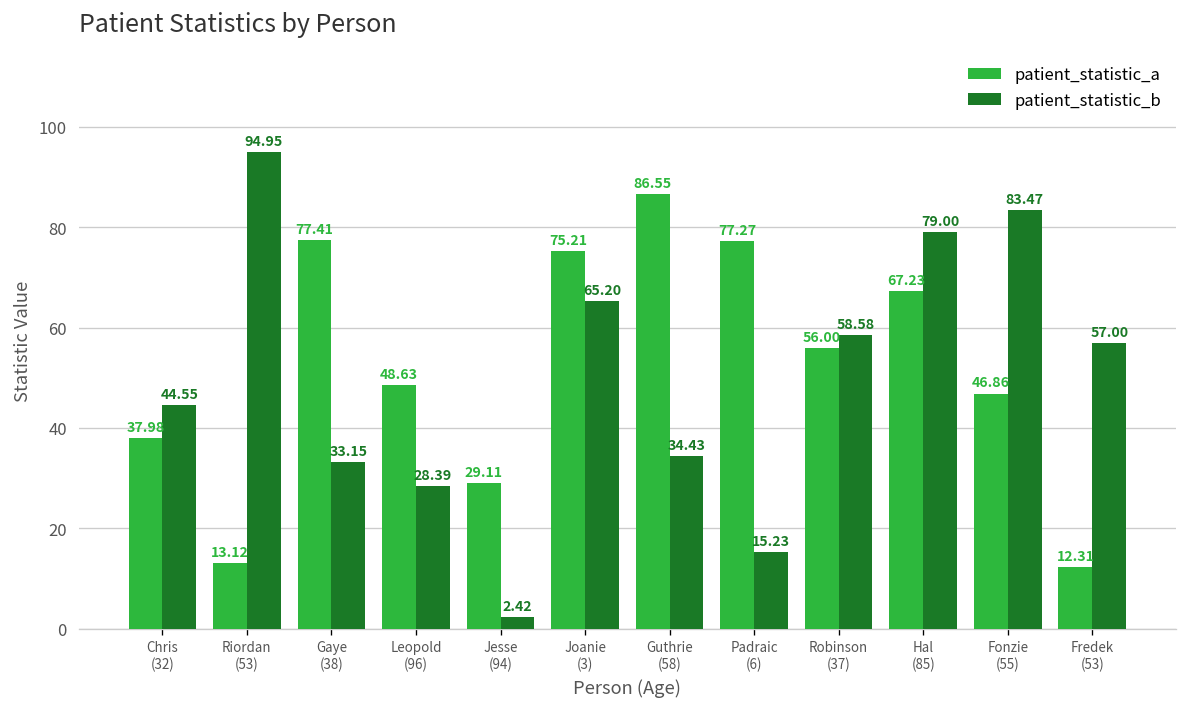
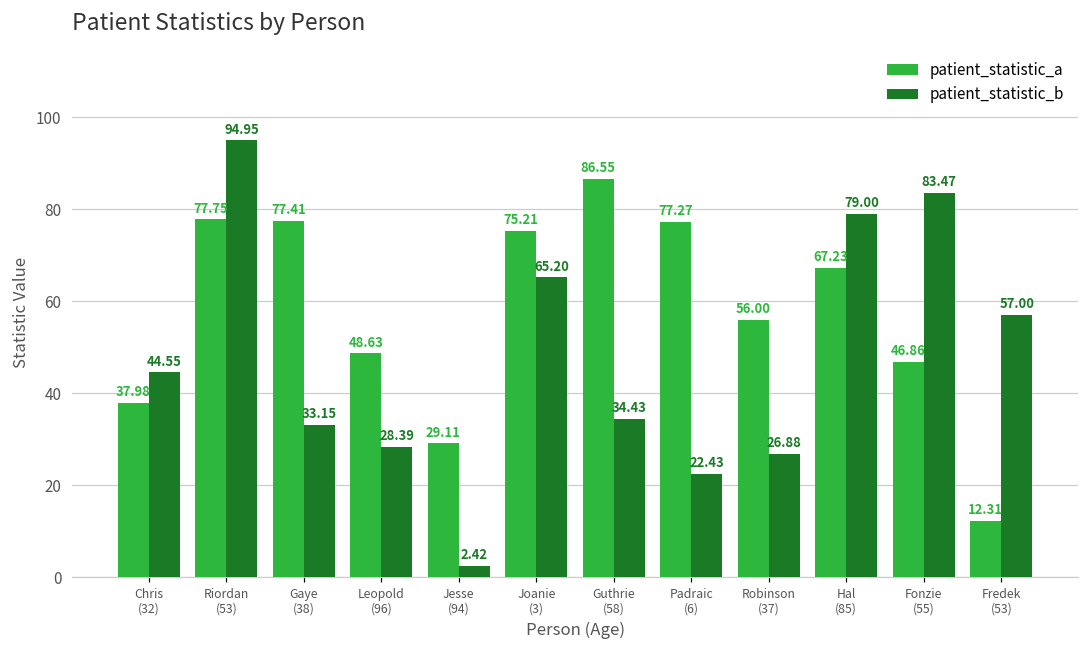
  {
    "patient_statistic_a": {
      "Chris (32)": 37.98,
-     "Riordan (53)": 13.12,
+     "Riordan (53)": 77.75,
      "Gaye (38)": 77.41,
      "Leopold (96)": 48.63,
      "Jesse (94)": 29.11,
      "Joanie (3)": 75.21,
      "Guthrie (58)": 86.55,
      "Padraic (6)": 77.27,
      "Robinson (37)": 56.00,
      "Hal (85)": 67.23,
      "Fonzie (55)": 46.86,
      "Fredek (53)": 12.31
    },
    "patient_statistic_b": {
      "Chris (32)": 44.55,
      "Riordan (53)": 94.95,
      "Gaye (38)": 33.15,
      "Leopold (96)": 28.39,
      "Jesse (94)": 2.42,
      "Joanie (3)": 65.20,
      "Guthrie (58)": 34.43,
-     "Padraic (6)": 15.23,
-     "Robinson (37)": 58.58,
+     "Padraic (6)": 22.43,
+     "Robinson (37)": 26.88,
      "Hal (85)": 79.00,
      "Fonzie (55)": 83.47,
      "Fredek (53)": 57.00
    }
  }
